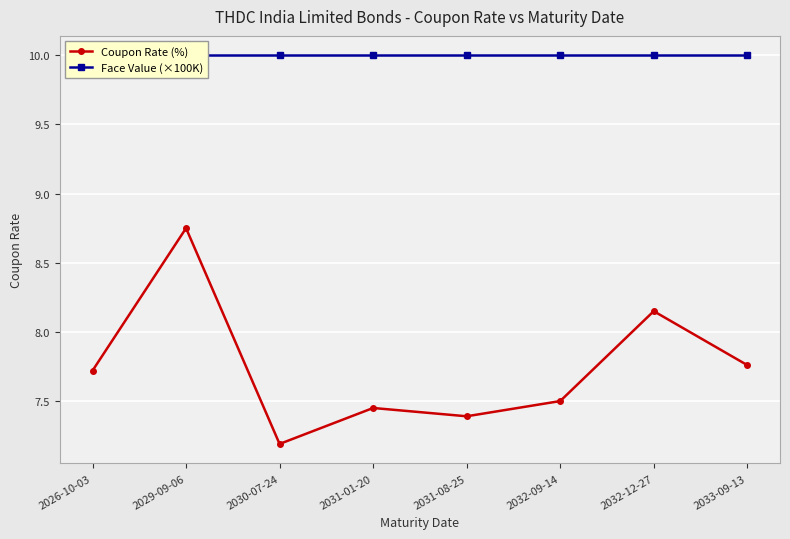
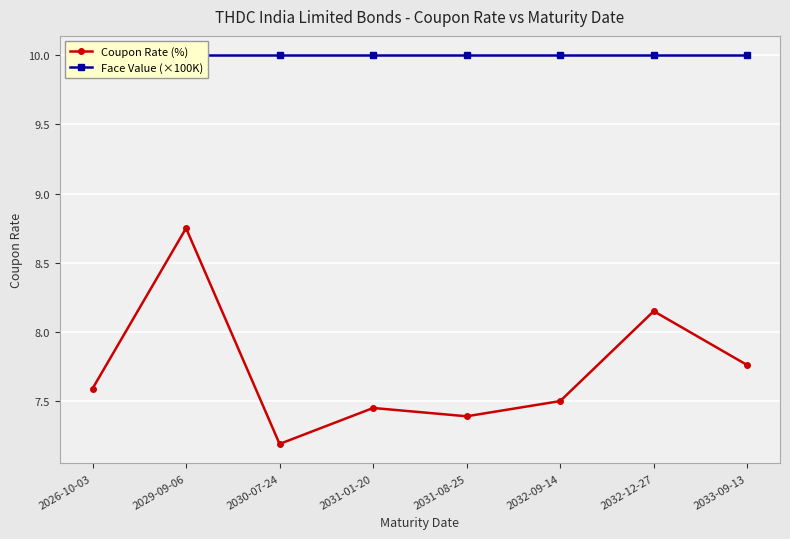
  {
    "Coupon Rate (%)": {
-     "2026-10-03": 7.72,
+     "2026-10-03": 7.59,
      "2029-09-06": 8.75,
      "2030-07-24": 7.19,
      "2031-01-20": 7.45,
      "2031-08-25": 7.39,
      "2032-09-14": 7.50,
      "2032-12-27": 8.15,
      "2033-09-13": 7.76
    },
    "Face Value (×100K)": {
      "2030-07-24": 10.00,
      "2031-01-20": 10.00,
      "2031-08-25": 10.00,
      "2032-09-14": 10.00,
      "2032-12-27": 10.00,
      "2033-09-13": 10.00
    }
  }
